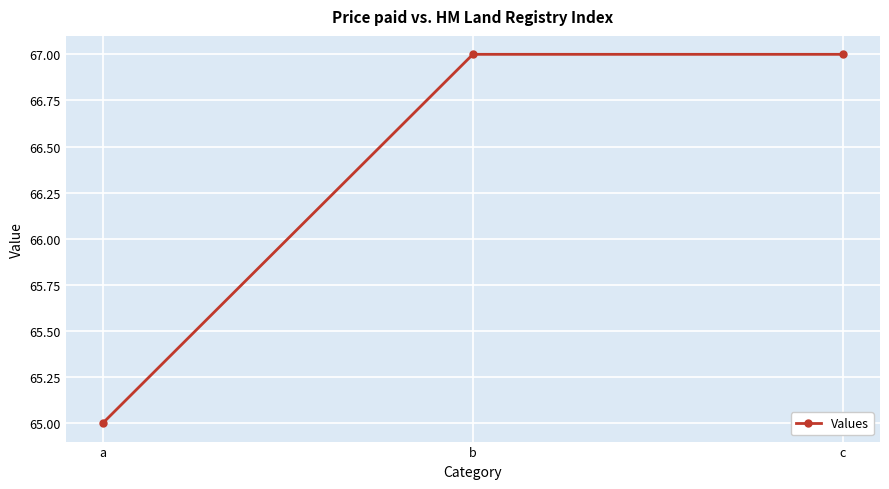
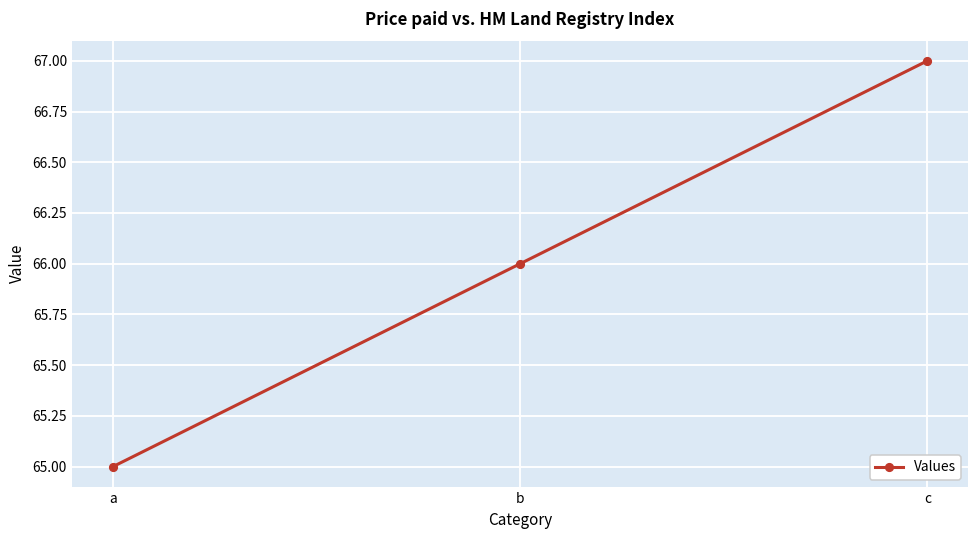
  {
    "a": 65,
-   "b": 67,
+   "b": 66,
    "c": 67
  }
